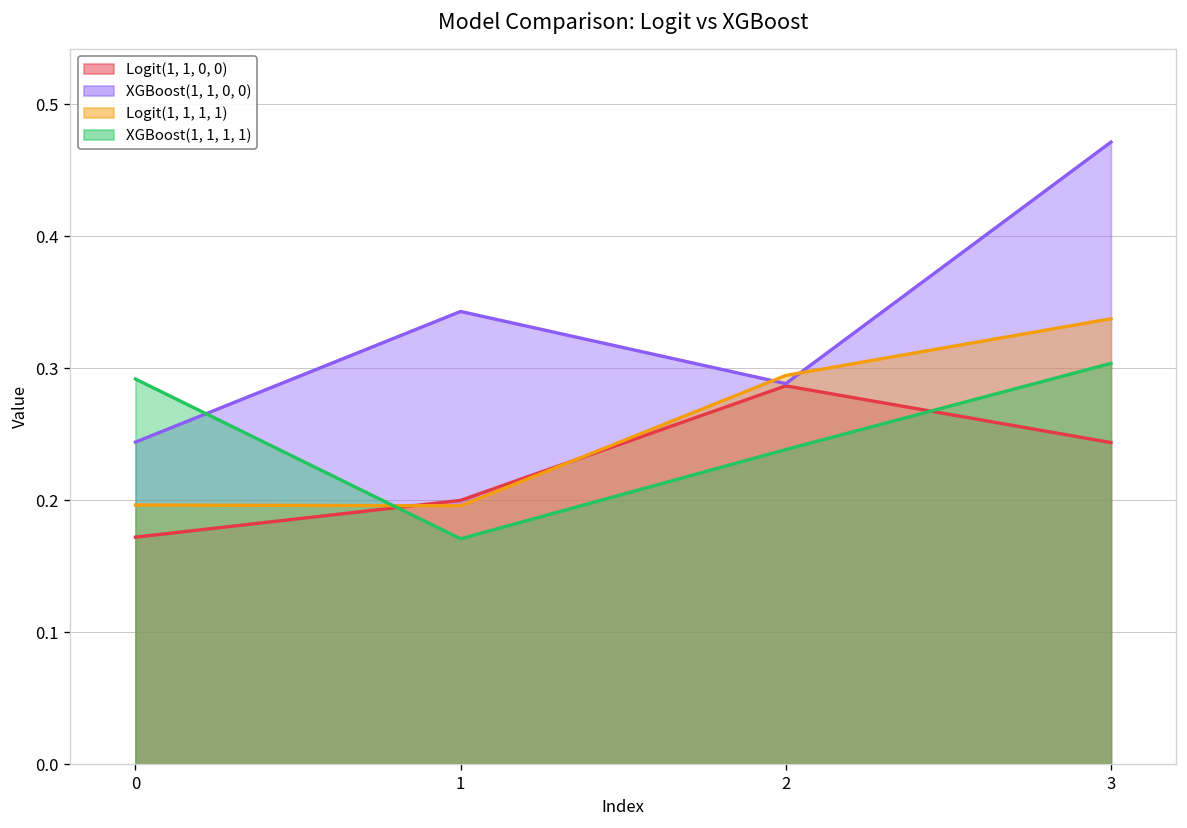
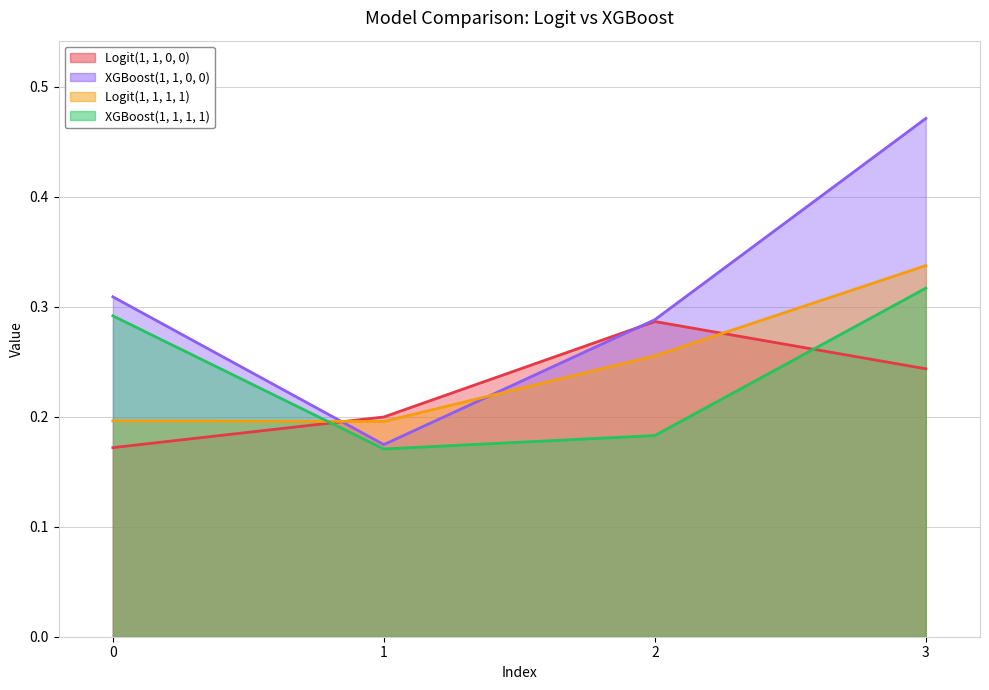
  {
    "Logit(1, 1, 0, 0)": {
      "0": 0.172,
      "1": 0.200,
      "3": 0.244
    },
    "XGBoost(1, 1, 0, 0)": {
-     "0": 0.244,
-     "1": 0.343,
+     "0": 0.309,
+     "1": 0.175,
      "3": 0.471
    },
    "Logit(1, 1, 1, 1)": {
      "0": 0.196,
      "1": 0.196,
-     "2": 0.294,
+     "2": 0.255,
      "3": 0.337
    },
    "XGBoost(1, 1, 1, 1)": {
      "0": 0.292,
      "1": 0.171,
-     "2": 0.238,
-     "3": 0.304
+     "2": 0.183,
+     "3": 0.317
    }
  }
